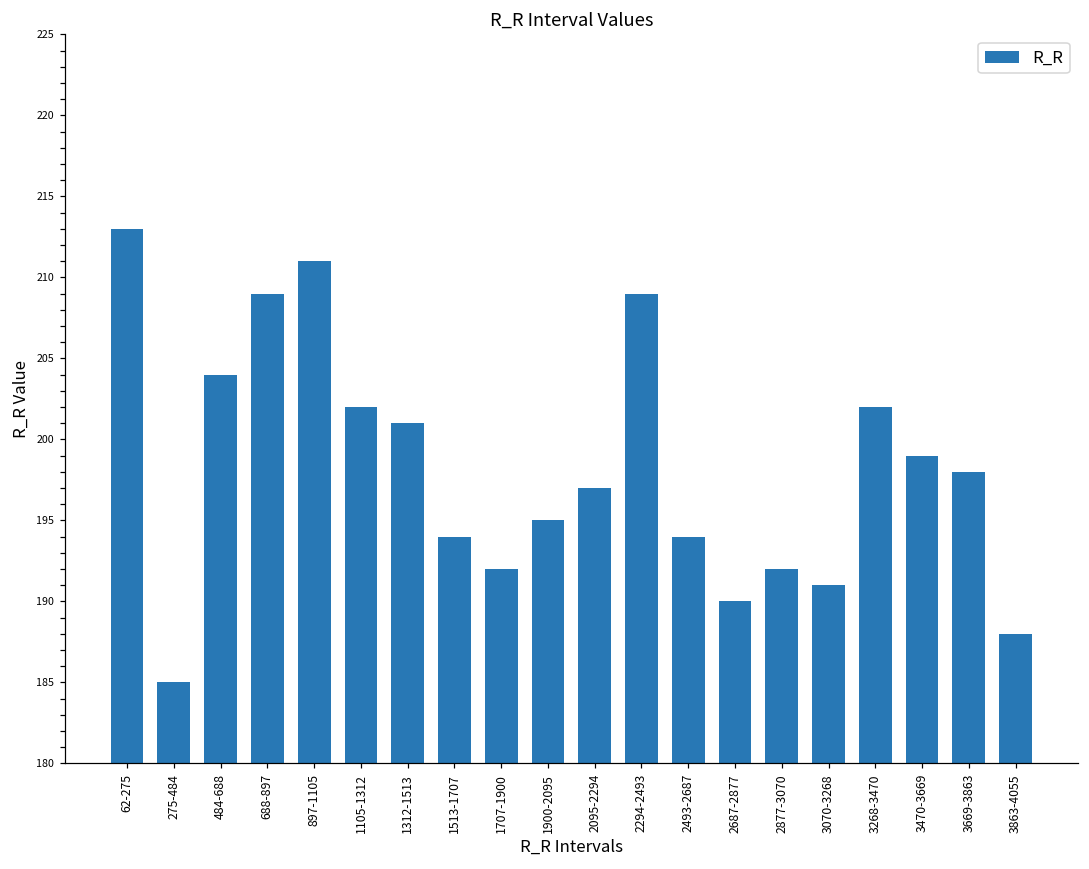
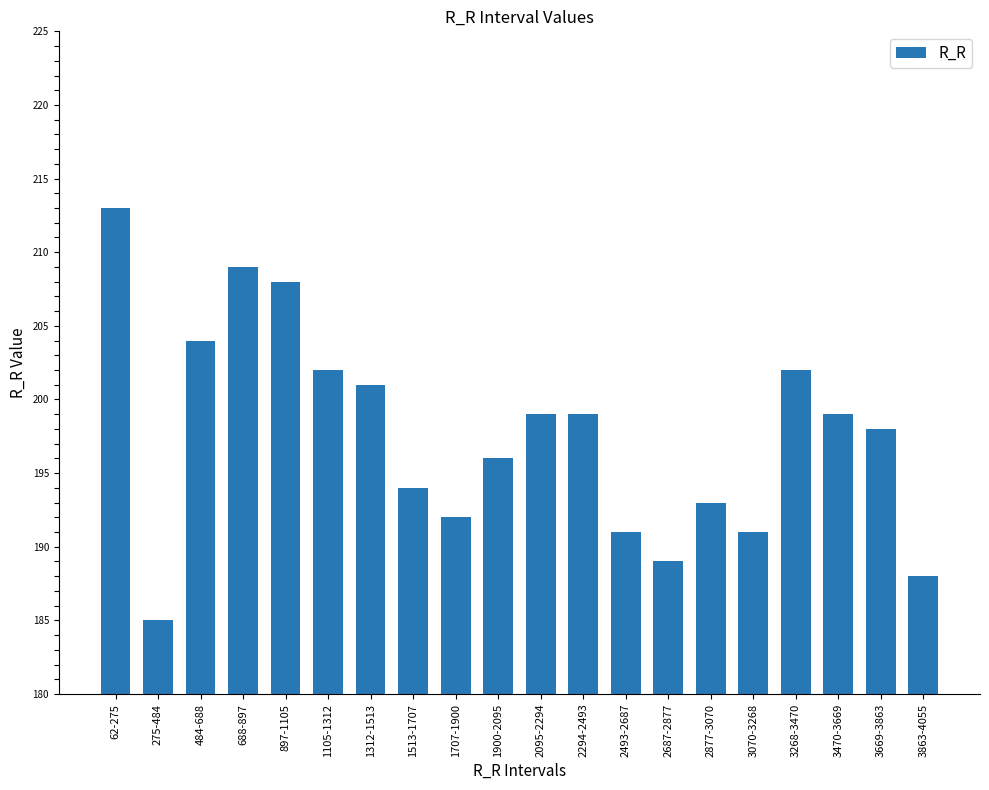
  {
    "62-275": 213,
    "275-484": 185,
    "484-688": 204,
    "688-897": 209,
-   "897-1105": 211,
+   "897-1105": 208,
    "1105-1312": 202,
    "1312-1513": 201,
    "1513-1707": 194,
    "1707-1900": 192,
-   "1900-2095": 195,
-   "2095-2294": 197,
-   "2294-2493": 209,
-   "2493-2687": 194,
-   "2687-2877": 190,
-   "2877-3070": 192,
+   "1900-2095": 196,
+   "2095-2294": 199,
+   "2294-2493": 199,
+   "2493-2687": 191,
+   "2687-2877": 189,
+   "2877-3070": 193,
    "3070-3268": 191,
    "3268-3470": 202,
    "3470-3669": 199,
    "3669-3863": 198,
    "3863-4055": 188
  }
